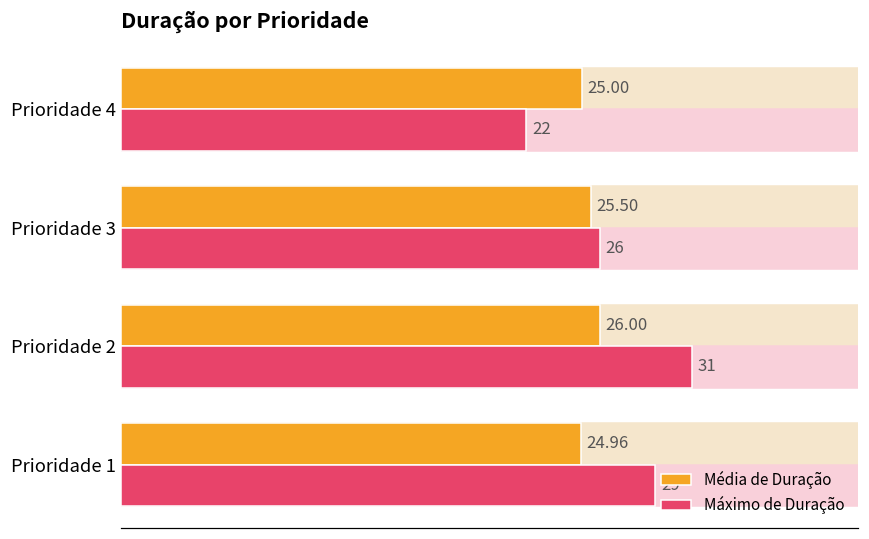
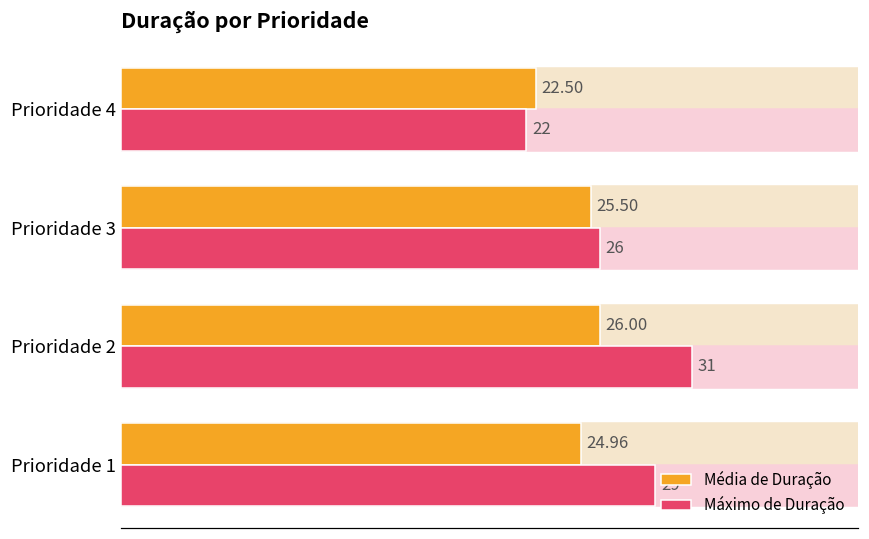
  {
    "Média de Duração": {
-     "Prioridade 4": 25.00,
+     "Prioridade 4": 22.50,
      "Prioridade 3": 25.50,
      "Prioridade 2": 26.00,
      "Prioridade 1": 24.96
    },
    "Máximo de Duração": {
      "Prioridade 4": 22,
      "Prioridade 3": 26,
      "Prioridade 2": 31,
      "Prioridade 1": 29
    }
  }
